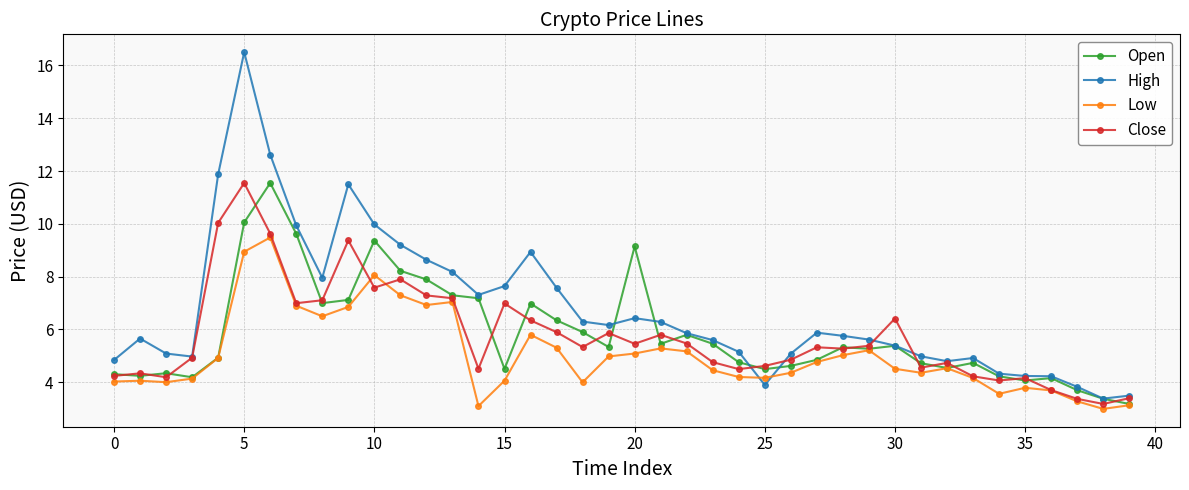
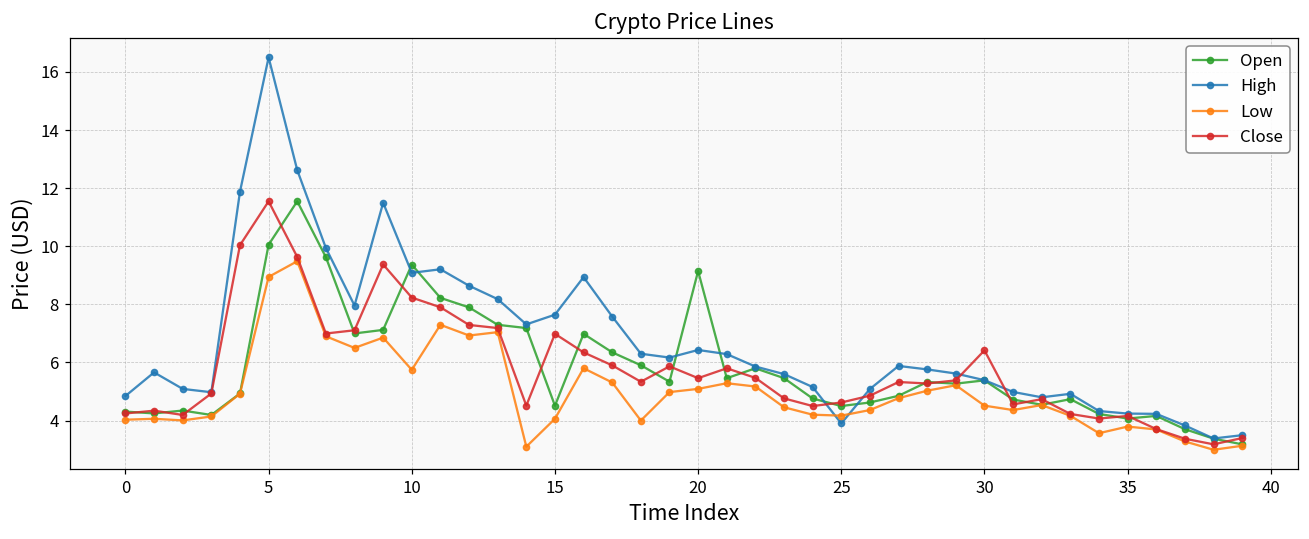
  {
    "Open": {
      "5": 10.1,
      "10": 9.4,
      "15": 4.5,
      "20": 9.1,
      "25": 4.5
    },
    "High": {
      "0": 4.8,
      "5": 16.5,
-     "10": 10.0,
+     "10": 9.1,
      "15": 7.6,
      "20": 6.4,
      "25": 3.9
    },
    "Low": {
      "0": 4.0,
      "5": 8.9,
-     "10": 8.1,
+     "10": 5.7,
      "15": 4.1,
      "20": 5.1,
      "25": 4.2,
      "30": 4.5,
      "35": 3.8
    },
    "Close": {
      "5": 11.5,
-     "10": 7.6,
+     "10": 8.2,
      "15": 7.0,
      "20": 5.5,
      "25": 4.6,
      "30": 6.4
    }
  }
